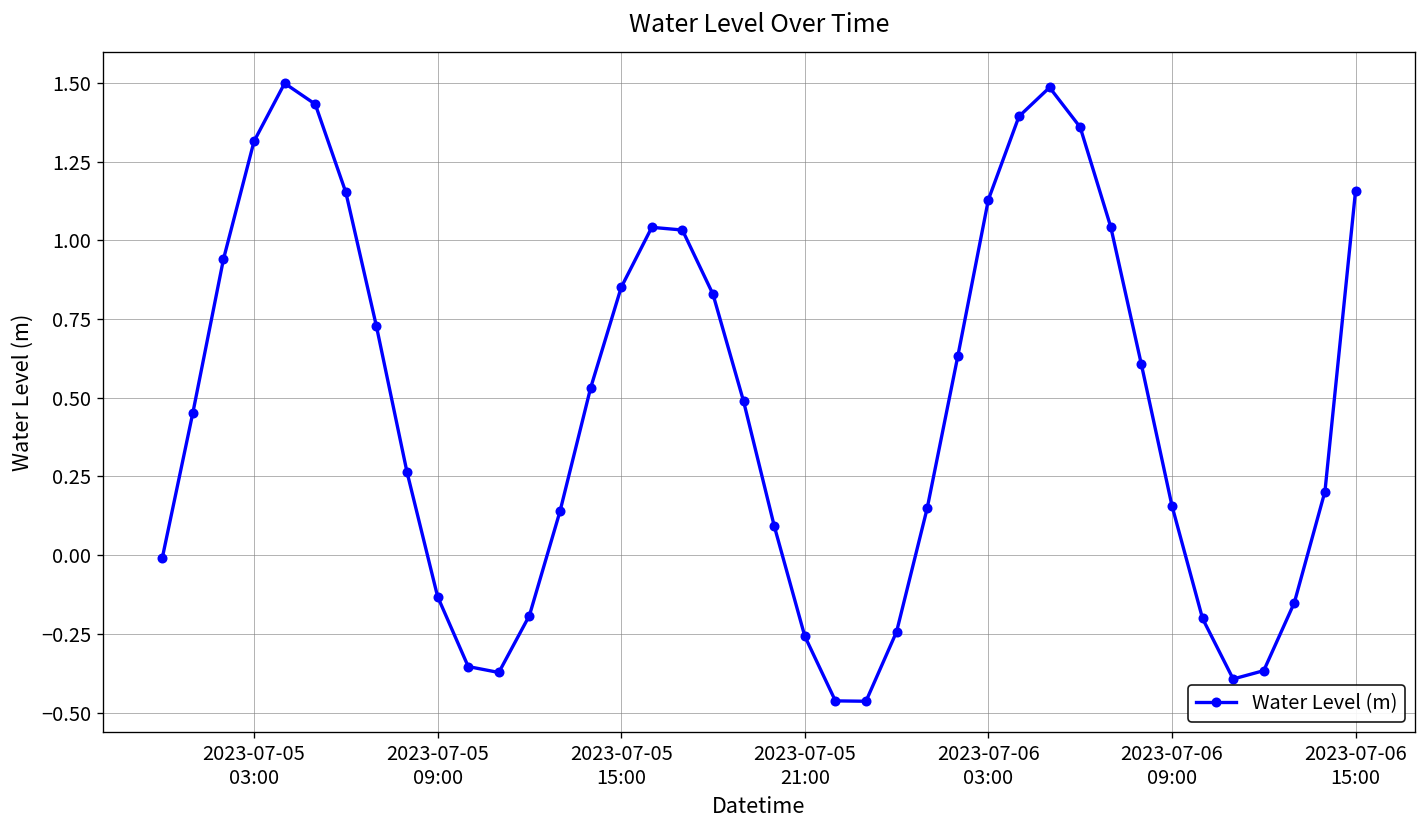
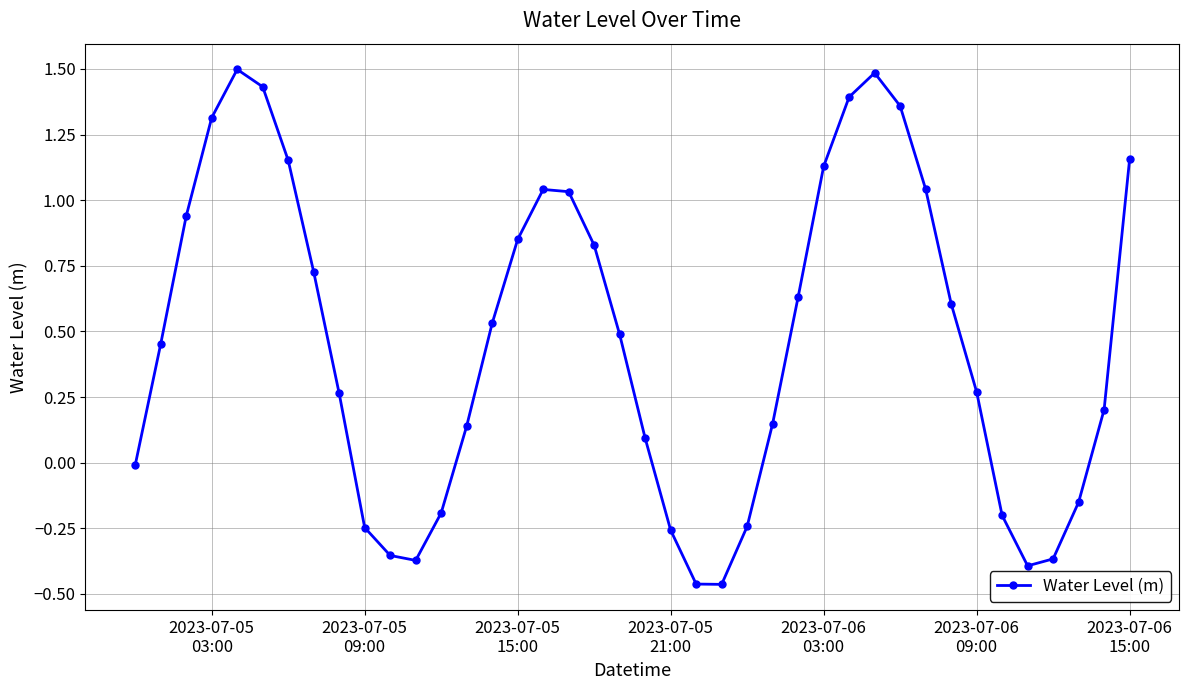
  {
    "2023-07-05 03:00": 1.31,
-   "2023-07-05 09:00": -0.13,
+   "2023-07-05 09:00": -0.25,
    "2023-07-05 15:00": 0.85,
    "2023-07-05 21:00": -0.26,
    "2023-07-06 03:00": 1.13,
-   "2023-07-06 09:00": 0.16,
+   "2023-07-06 09:00": 0.27,
    "2023-07-06 15:00": 1.16
  }
